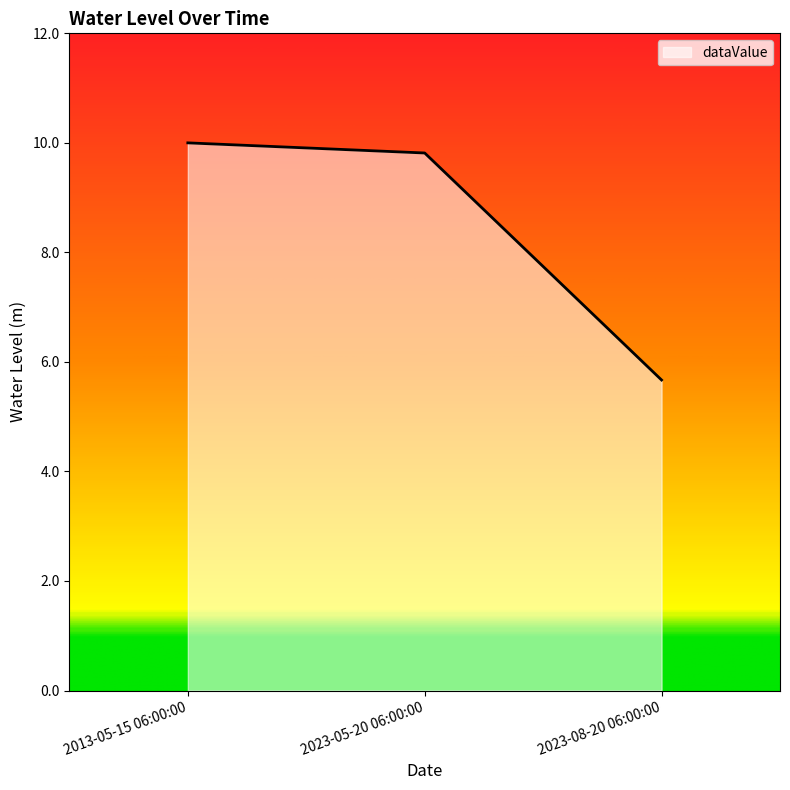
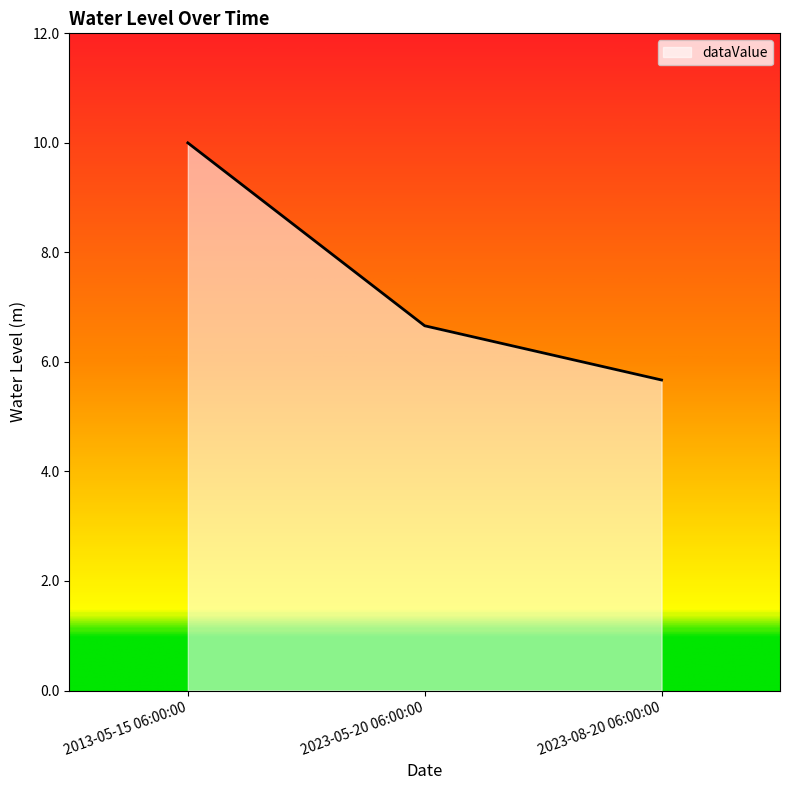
  {
    "2013-05-15 06:00:00": 10.0,
-   "2023-05-20 06:00:00": 9.8,
+   "2023-05-20 06:00:00": 6.7,
    "2023-08-20 06:00:00": 5.7
  }
